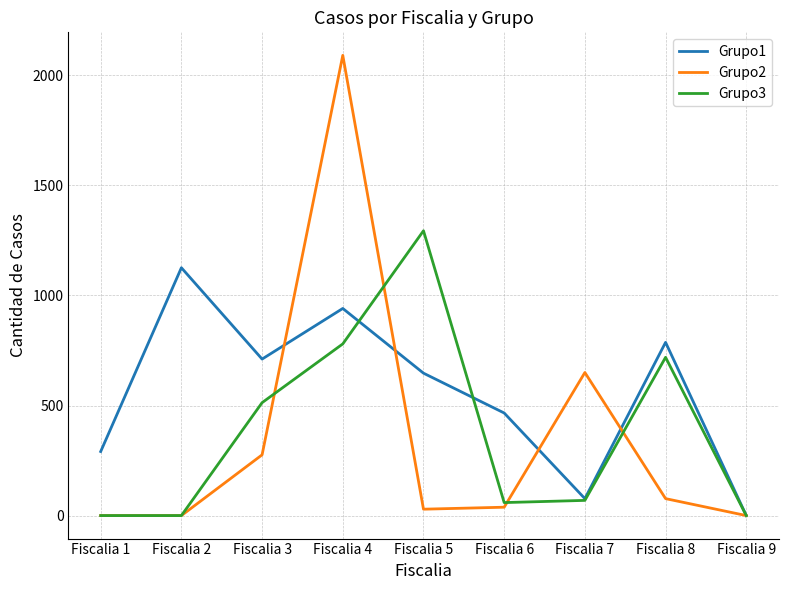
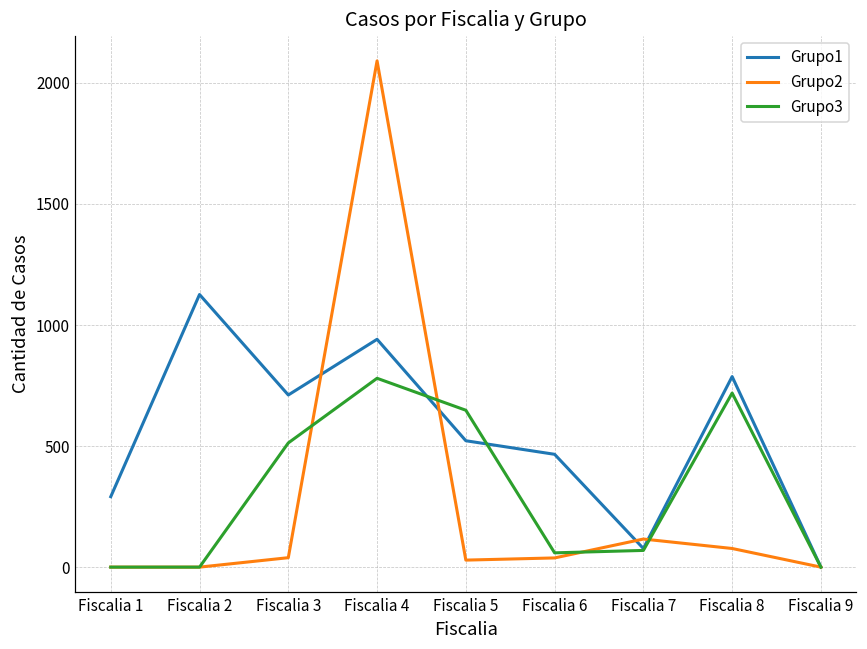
  {
    "Grupo1": {
      "Fiscalia 1": 290,
      "Fiscalia 2": 1130,
      "Fiscalia 3": 710,
      "Fiscalia 4": 940,
-     "Fiscalia 5": 650,
+     "Fiscalia 5": 520,
      "Fiscalia 6": 470,
      "Fiscalia 8": 790
    },
    "Grupo2": {
-     "Fiscalia 3": 280,
+     "Fiscalia 3": 40,
      "Fiscalia 4": 2090,
      "Fiscalia 5": 30,
      "Fiscalia 6": 40,
-     "Fiscalia 7": 650,
+     "Fiscalia 7": 120,
      "Fiscalia 8": 80
    },
    "Grupo3": {
      "Fiscalia 3": 510,
      "Fiscalia 4": 780,
-     "Fiscalia 5": 1290,
+     "Fiscalia 5": 650,
      "Fiscalia 6": 60,
      "Fiscalia 8": 720
    }
  }
